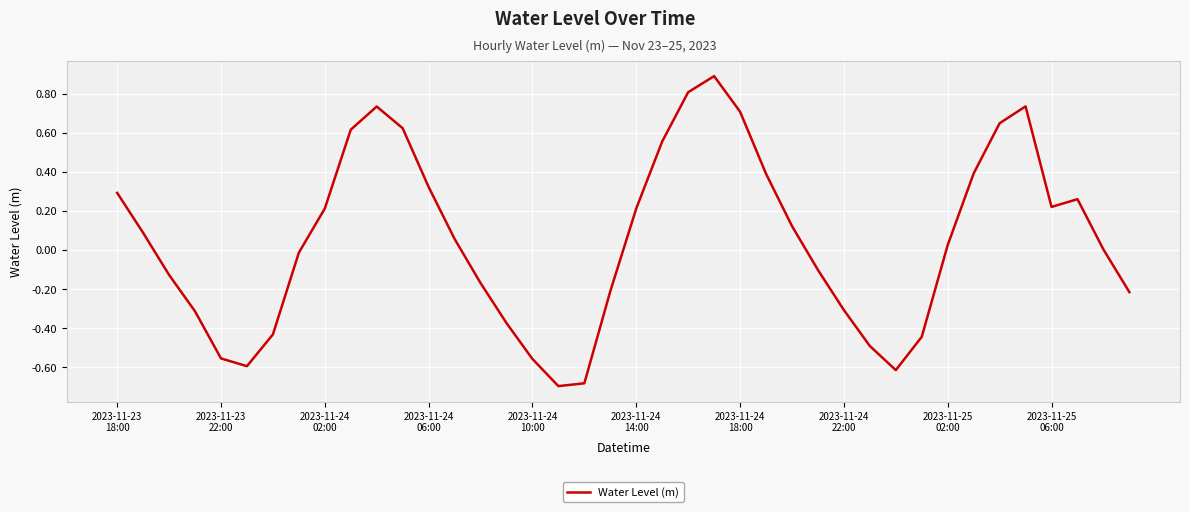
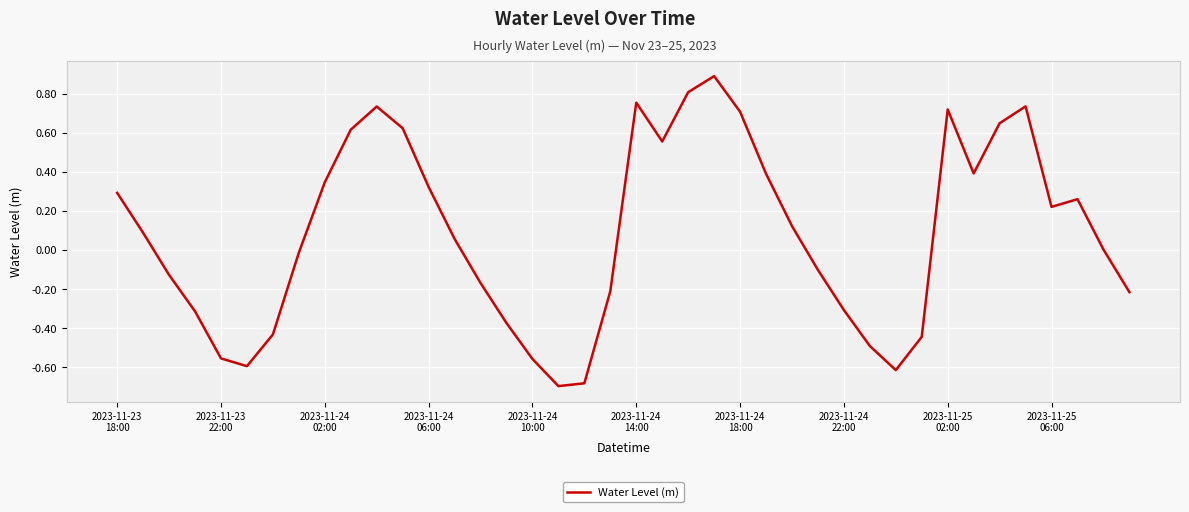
  {
    "2023-11-23 18:00": 0.29,
    "2023-11-23 22:00": -0.55,
-   "2023-11-24 02:00": 0.21,
+   "2023-11-24 02:00": 0.35,
    "2023-11-24 06:00": 0.32,
    "2023-11-24 10:00": -0.56,
-   "2023-11-24 14:00": 0.21,
+   "2023-11-24 14:00": 0.75,
    "2023-11-24 18:00": 0.71,
    "2023-11-24 22:00": -0.31,
-   "2023-11-25 02:00": 0.03,
+   "2023-11-25 02:00": 0.72,
    "2023-11-25 06:00": 0.22
  }
